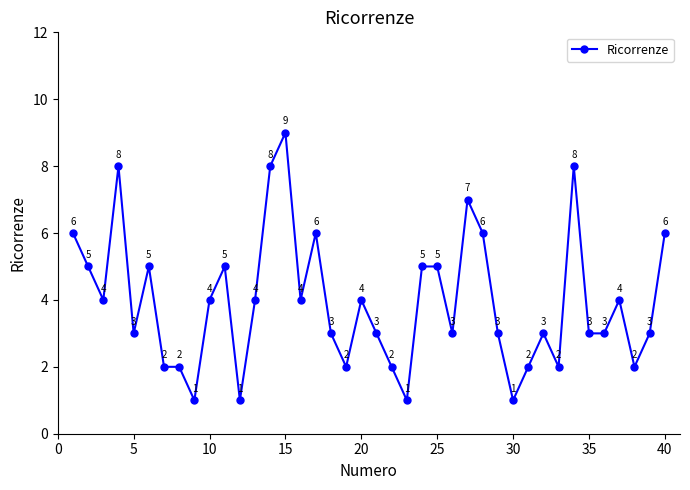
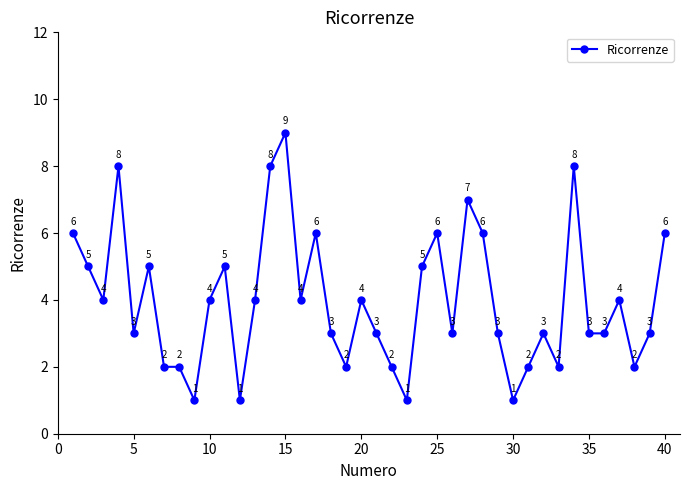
  {
    "5": 3,
    "10": 4,
    "15": 9,
    "20": 4,
-   "25": 5,
+   "25": 6,
    "30": 1,
    "35": 3,
    "40": 6
  }
